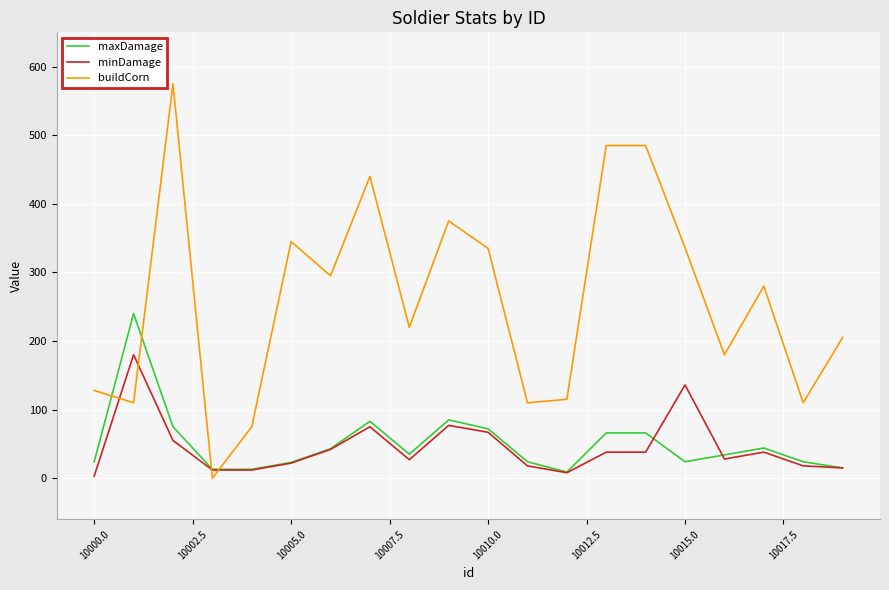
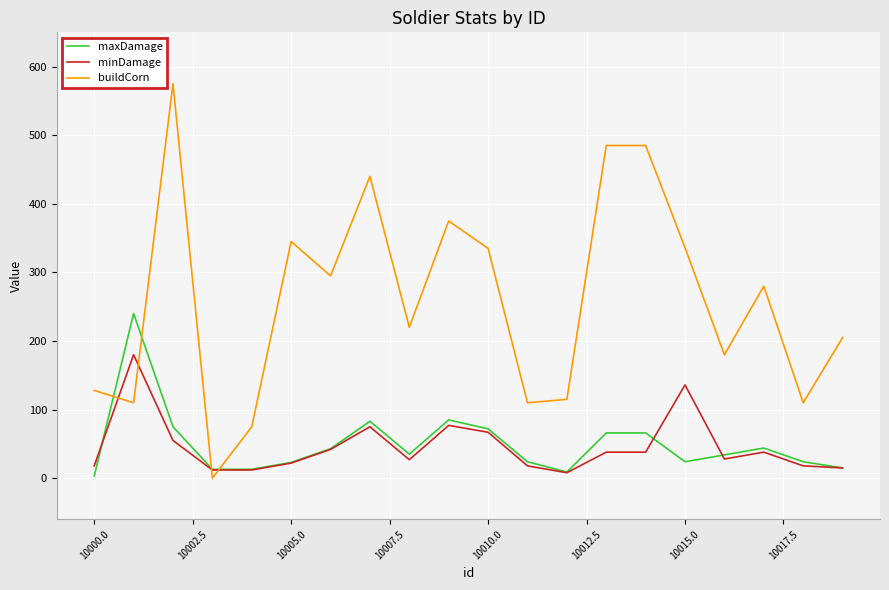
  {
    "maxDamage": {
-     "10000.0": 20,
+     "10000.0": 0,
      "10010.0": 70,
      "10015.0": 20
    },
    "minDamage": {
-     "10000.0": 0,
+     "10000.0": 20,
      "10010.0": 70,
      "10015.0": 140
    },
    "buildCorn": {
      "10000.0": 130,
      "10005.0": 350,
      "10010.0": 340,
      "10015.0": 340
    }
  }
